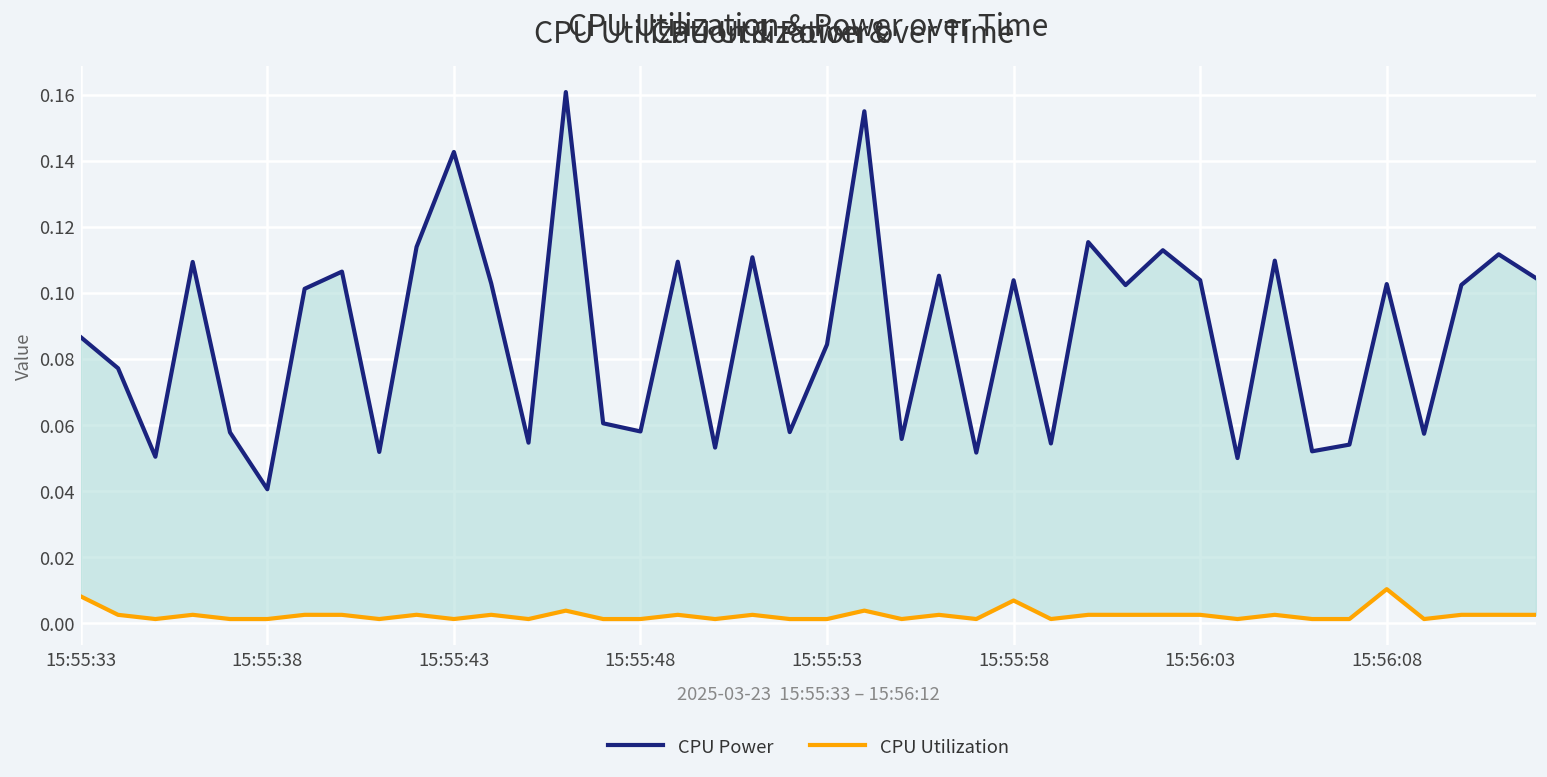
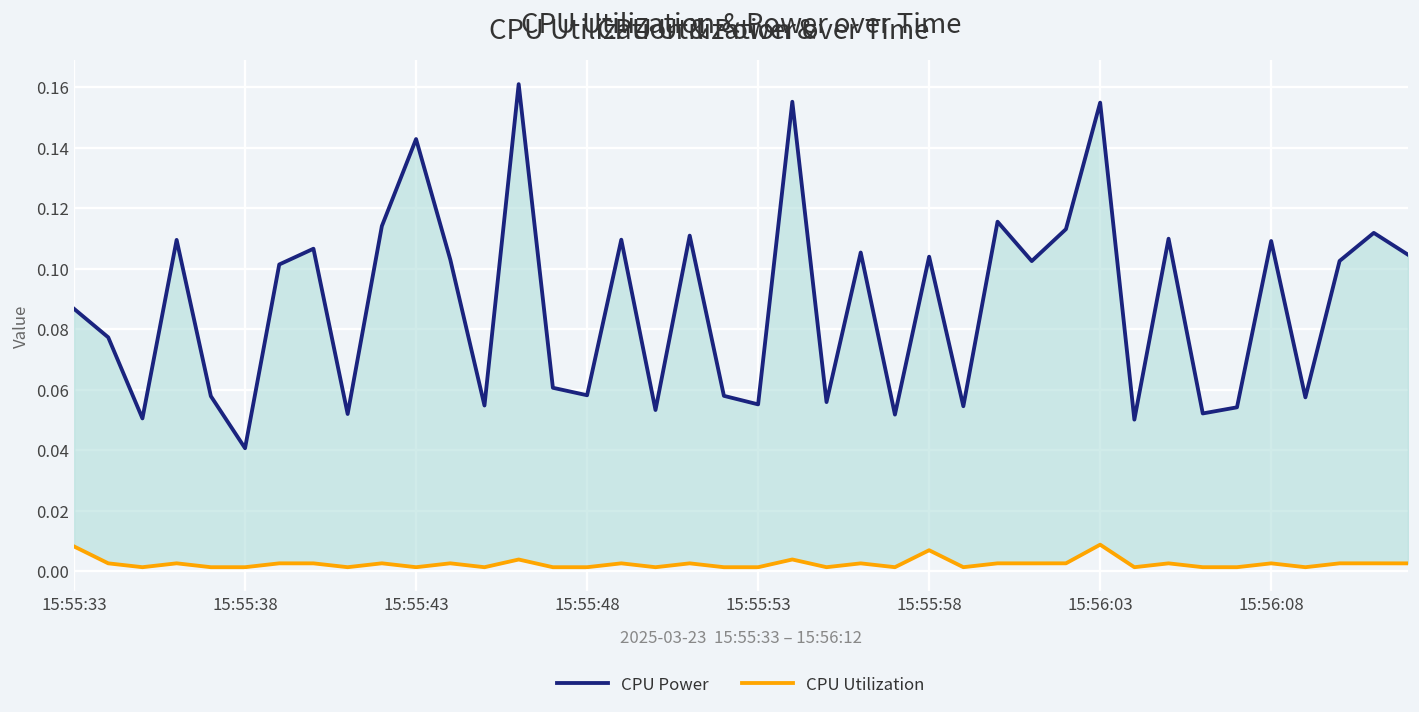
  {
    "CPU Power": {
      "15:55:33": 0.087,
      "15:55:38": 0.041,
      "15:55:43": 0.143,
      "15:55:48": 0.058,
-     "15:55:53": 0.084,
+     "15:55:53": 0.055,
      "15:55:58": 0.104,
-     "15:56:03": 0.104,
-     "15:56:08": 0.103
+     "15:56:03": 0.155,
+     "15:56:08": 0.109
    },
    "CPU Utilization": {
      "15:55:33": 0.008,
      "15:55:38": 0.001,
      "15:55:43": 0.001,
      "15:55:48": 0.001,
      "15:55:53": 0.001,
      "15:55:58": 0.007,
-     "15:56:03": 0.003,
-     "15:56:08": 0.010
+     "15:56:03": 0.009,
+     "15:56:08": 0.003
    }
  }
